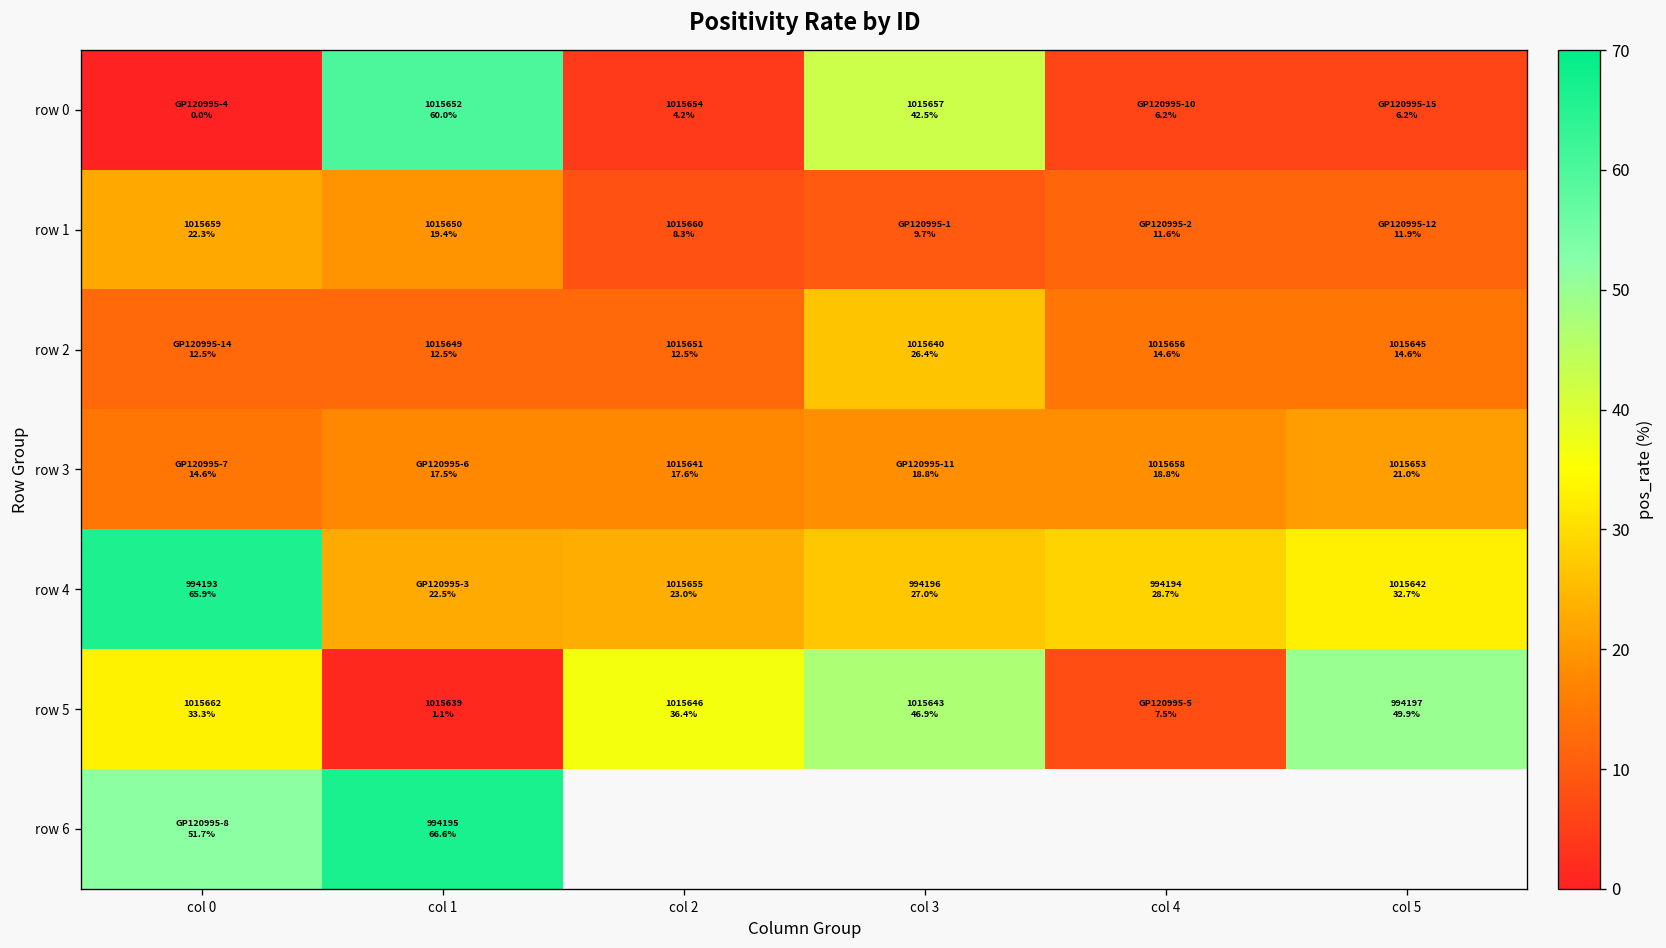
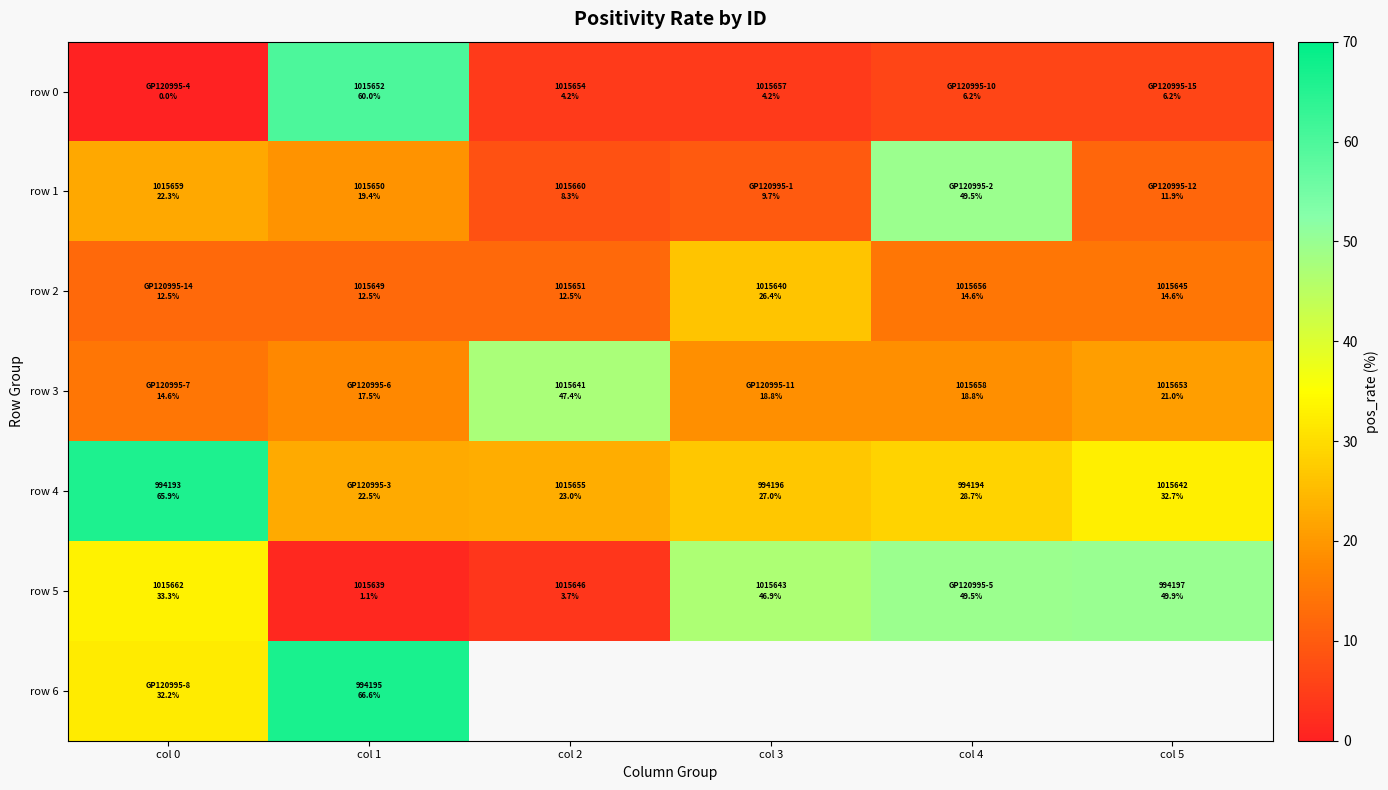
  {
    "row 0": {
-     "col 3": "42.5%"
+     "col 3": "4.2%"
    },
    "row 1": {
-     "col 4": "11.6%"
+     "col 4": "49.5%"
    },
    "row 3": {
-     "col 2": "17.6%"
+     "col 2": "47.4%"
    },
    "row 5": {
-     "col 2": "36.4%",
-     "col 4": "7.5%"
+     "col 2": "3.7%",
+     "col 4": "49.5%"
    },
    "row 6": {
-     "col 0": "51.7%"
+     "col 0": "32.2%"
    }
  }
